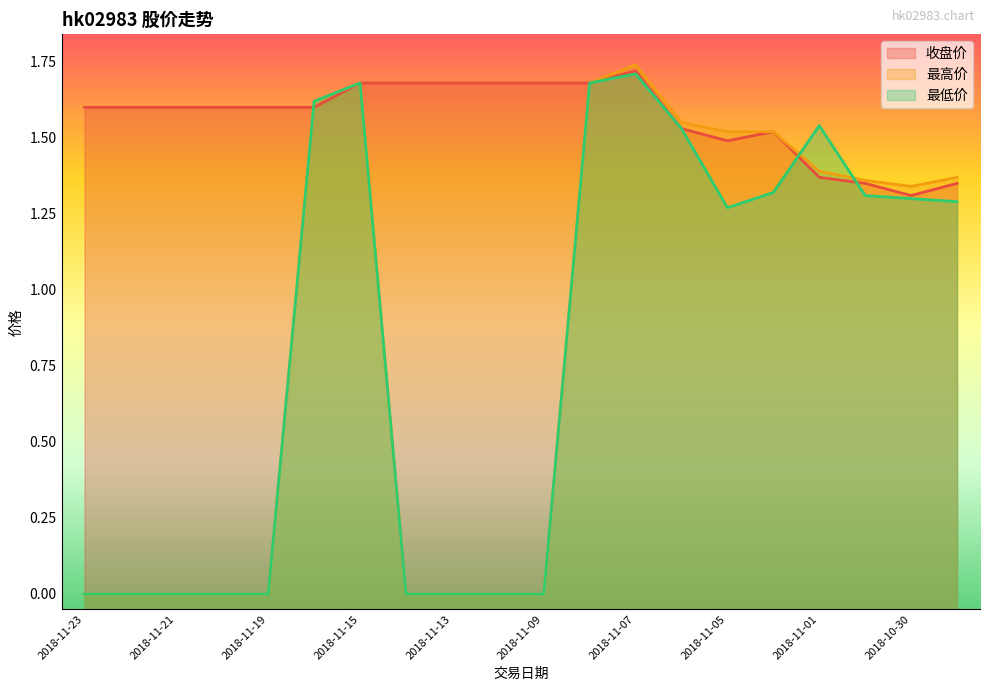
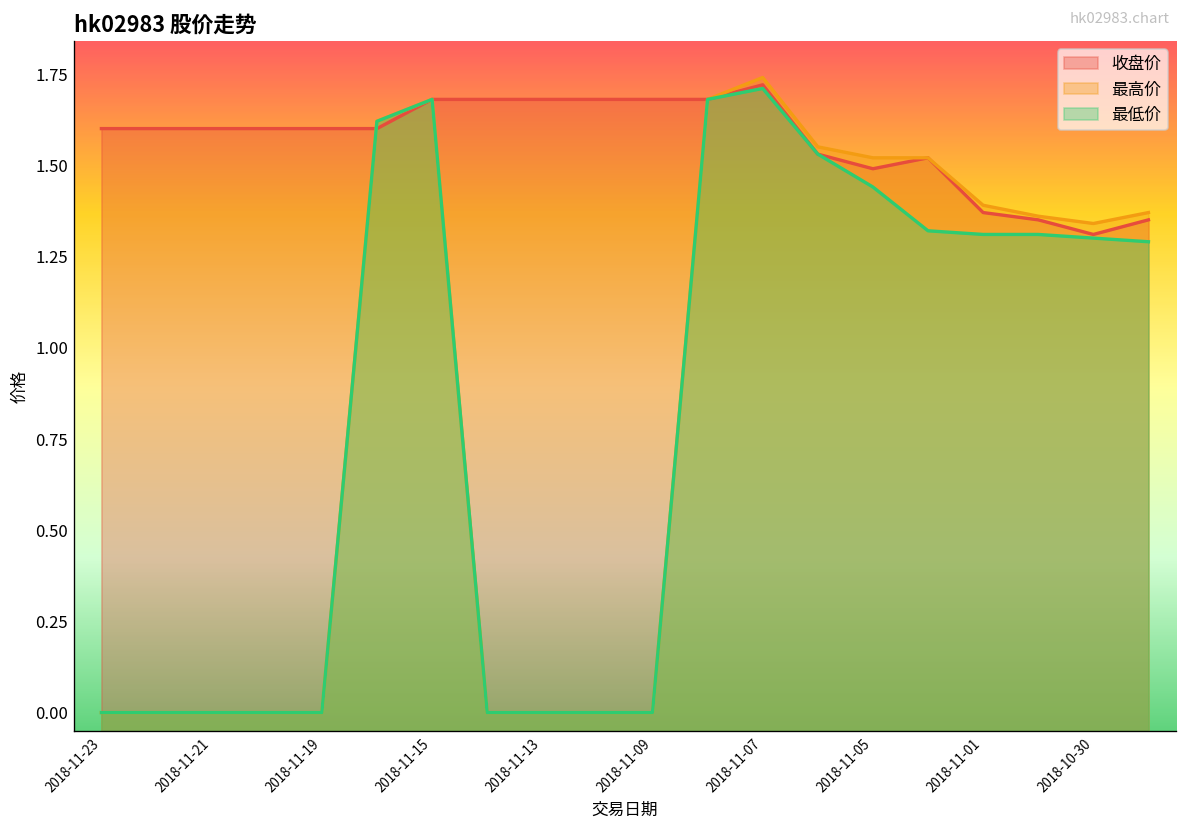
  {
    "最低价": {
      "2018-11-07": 1.71,
-     "2018-11-05": 1.27,
-     "2018-11-01": 1.54,
+     "2018-11-05": 1.44,
+     "2018-11-01": 1.31,
      "2018-10-30": 1.30
    }
  }
